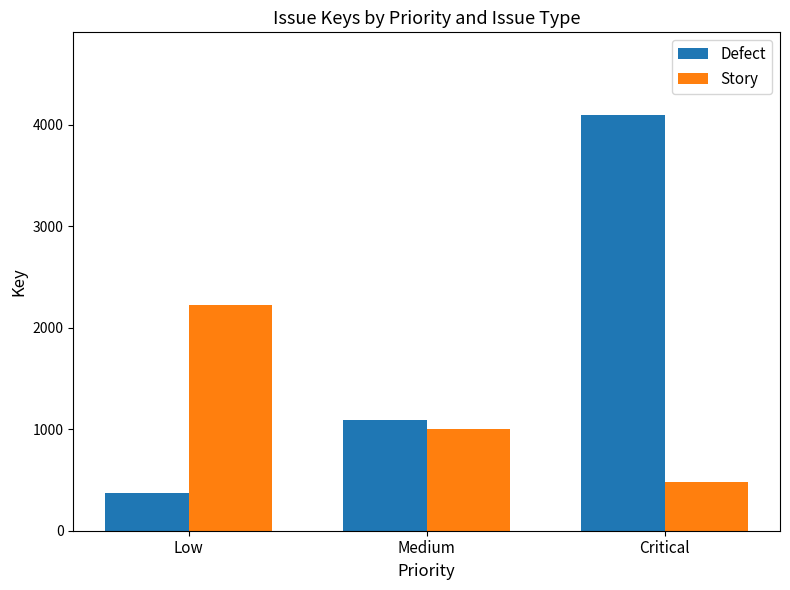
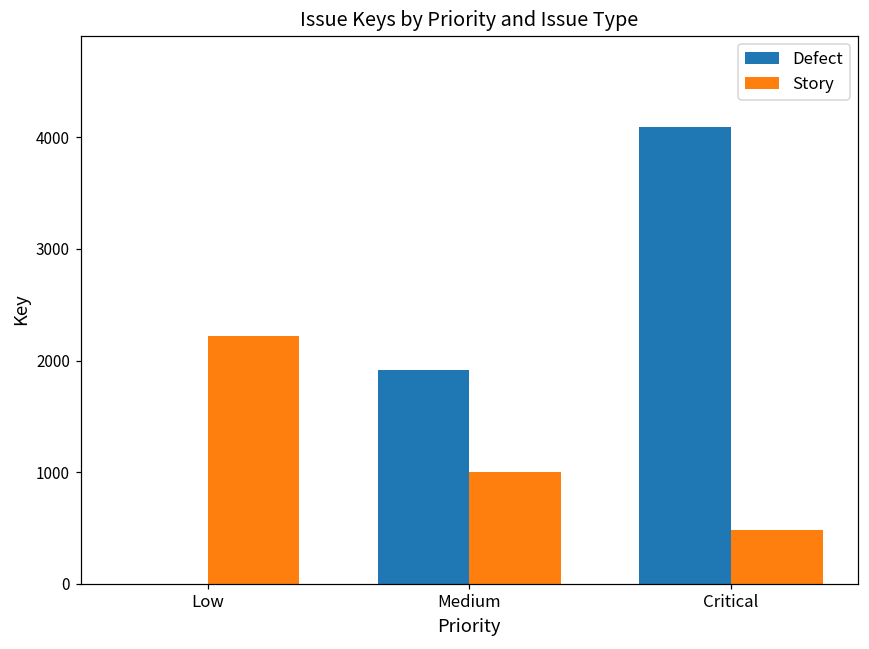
  {
    "Defect": {
-     "Low": 370,
-     "Medium": 1090,
+     "Low": 0,
+     "Medium": 1920,
      "Critical": 4090
    },
    "Story": {
      "Low": 2220,
      "Medium": 1000,
      "Critical": 480
    }
  }
